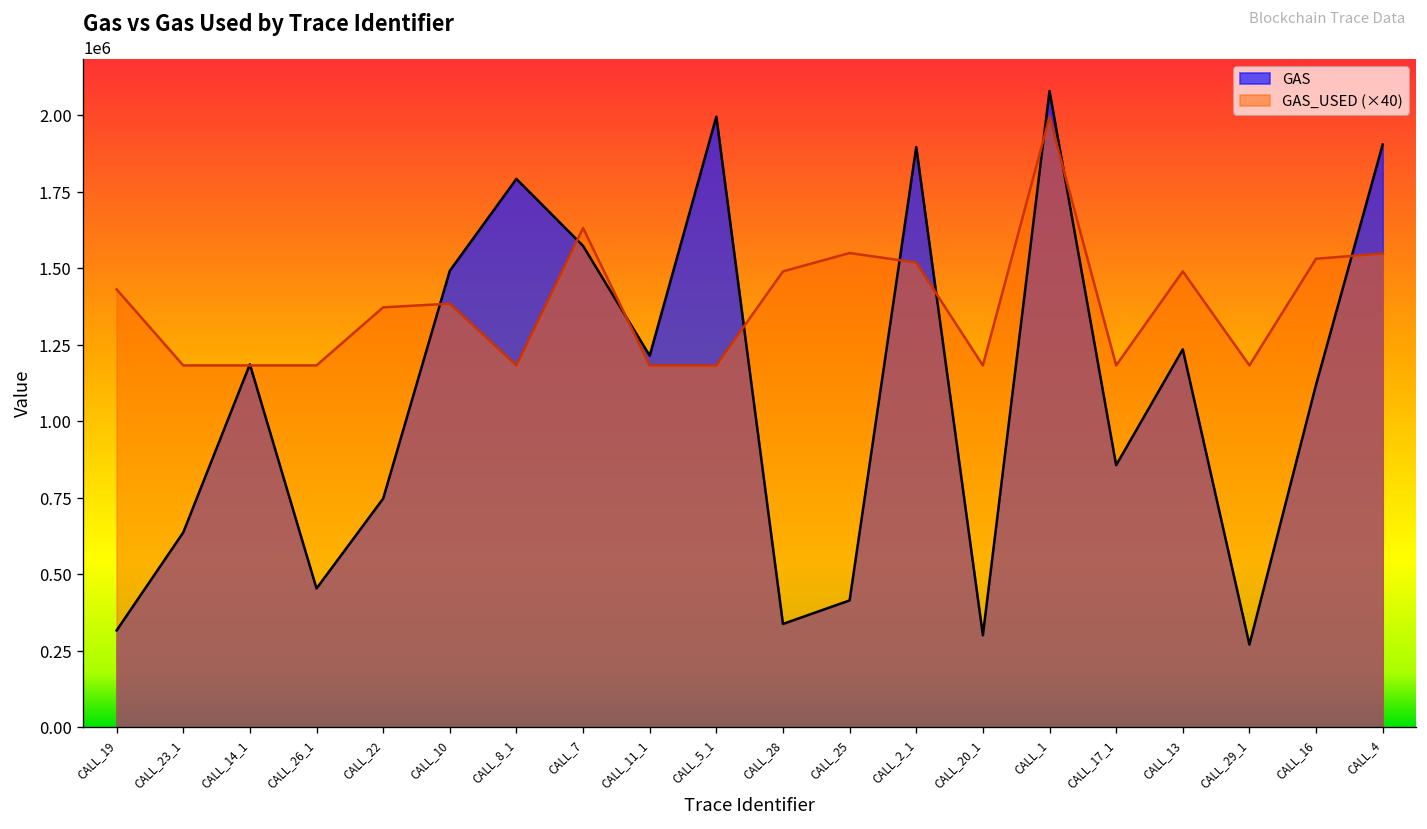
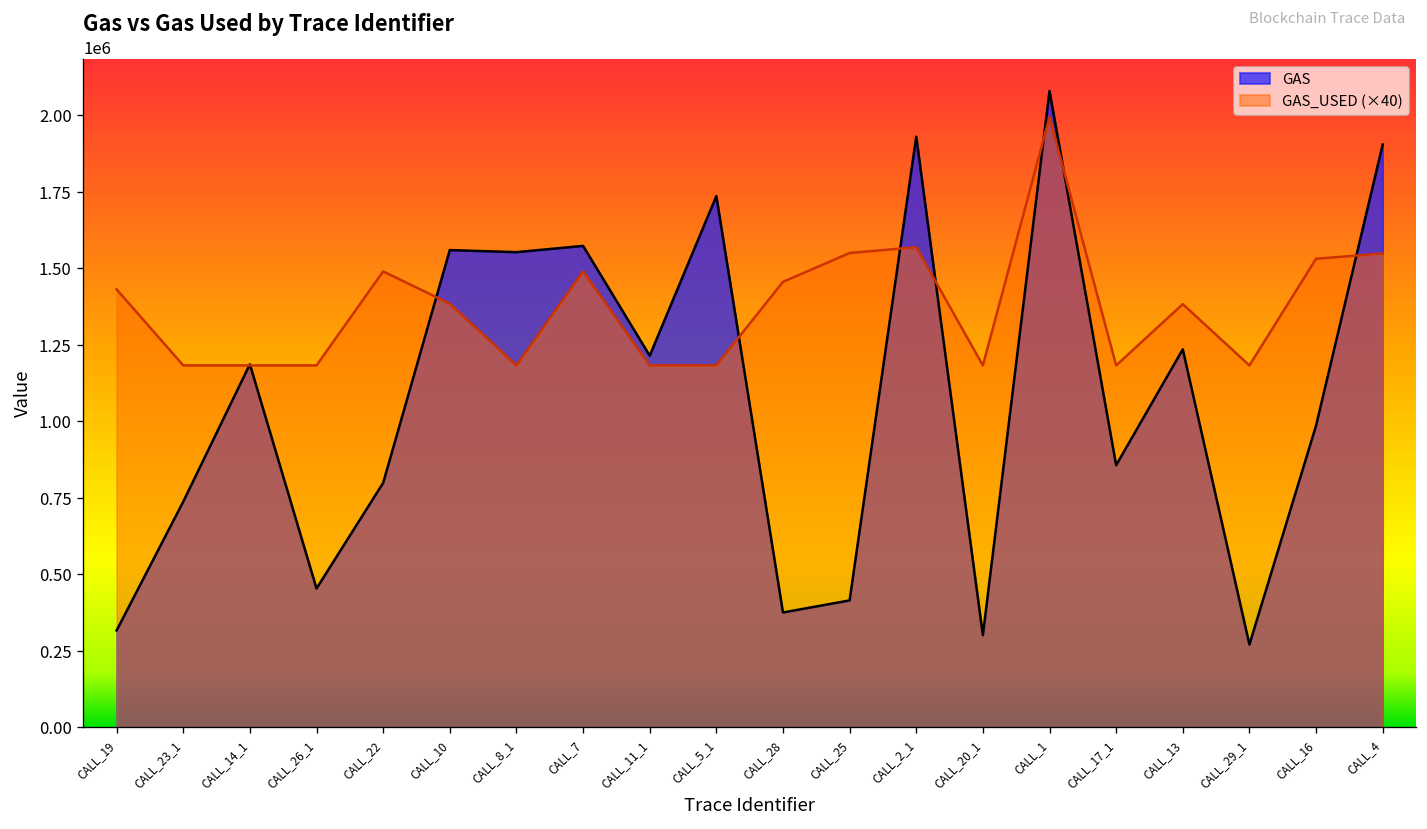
  {
    "GAS": {
      "CALL_19": 320000,
-     "CALL_23_1": 640000,
+     "CALL_23_1": 740000,
      "CALL_26_1": 450000,
-     "CALL_22": 750000,
-     "CALL_10": 1490000,
-     "CALL_8_1": 1790000,
+     "CALL_22": 800000,
+     "CALL_10": 1560000,
+     "CALL_8_1": 1550000,
      "CALL_7": 1570000,
      "CALL_11_1": 1210000,
-     "CALL_5_1": 2000000,
-     "CALL_28": 340000,
+     "CALL_5_1": 1740000,
+     "CALL_28": 380000,
      "CALL_25": 420000,
-     "CALL_2_1": 1900000,
+     "CALL_2_1": 1930000,
      "CALL_20_1": 300000,
      "CALL_1": 2080000,
      "CALL_17_1": 860000,
      "CALL_13": 1240000,
      "CALL_29_1": 270000,
-     "CALL_16": 1120000,
+     "CALL_16": 990000,
      "CALL_4": 1900000
    },
    "GAS_USED (×40)": {
      "CALL_19": 1430000,
      "CALL_23_1": 1180000,
      "CALL_26_1": 1180000,
-     "CALL_22": 1370000,
+     "CALL_22": 1490000,
      "CALL_10": 1380000,
      "CALL_8_1": 1180000,
-     "CALL_7": 1630000,
+     "CALL_7": 1490000,
      "CALL_11_1": 1180000,
      "CALL_5_1": 1180000,
-     "CALL_28": 1490000,
+     "CALL_28": 1460000,
      "CALL_25": 1550000,
-     "CALL_2_1": 1520000,
+     "CALL_2_1": 1570000,
      "CALL_20_1": 1180000,
      "CALL_1": 1990000,
      "CALL_17_1": 1180000,
-     "CALL_13": 1490000,
+     "CALL_13": 1380000,
      "CALL_29_1": 1180000,
      "CALL_16": 1530000,
      "CALL_4": 1550000
    }
  }
